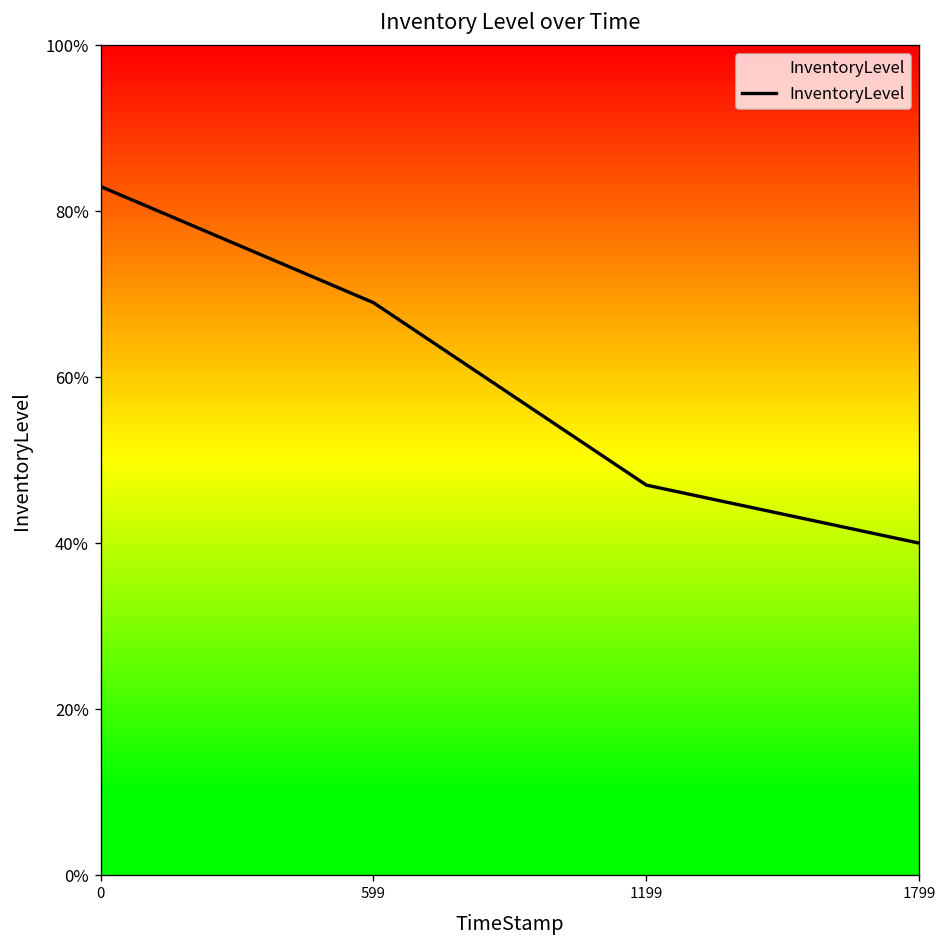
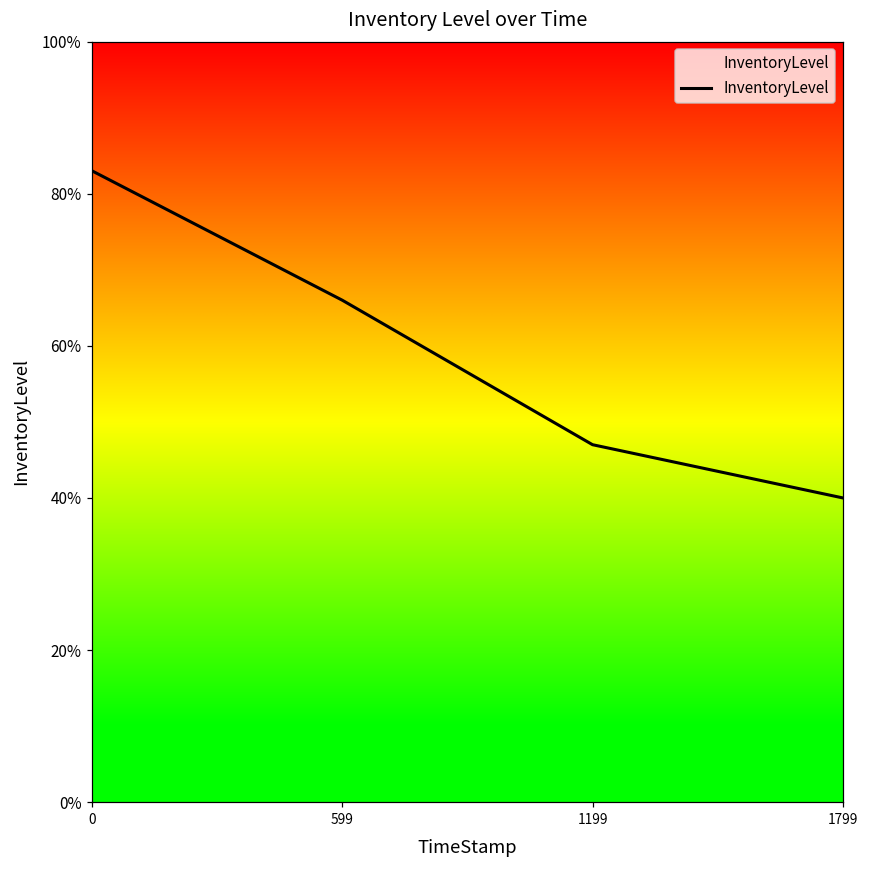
  {
    "0": "83%",
-   "599": "69%",
+   "599": "66%",
    "1199": "47%",
    "1799": "40%"
  }
